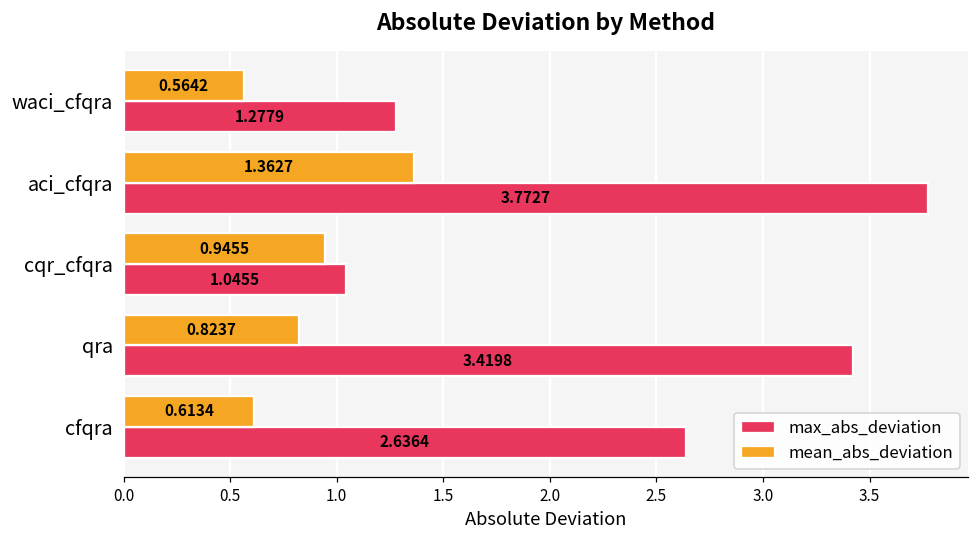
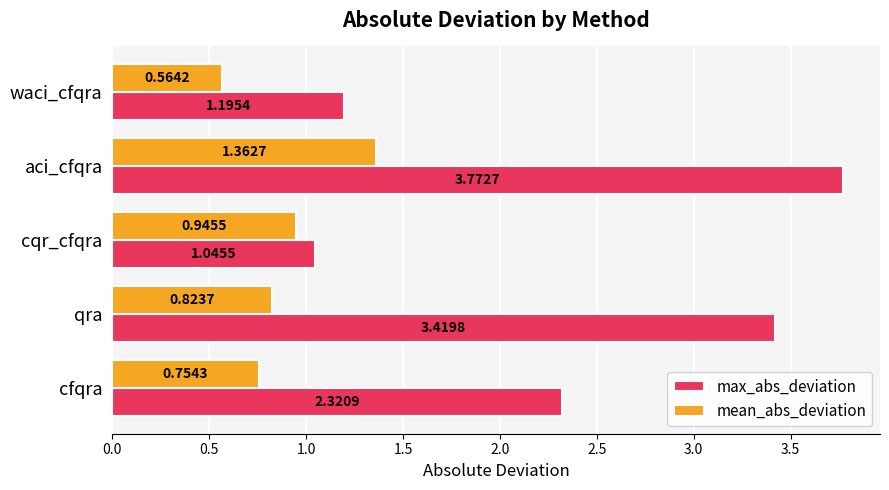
  {
    "max_abs_deviation": {
-     "waci_cfqra": 1.2779,
+     "waci_cfqra": 1.1954,
      "aci_cfqra": 3.7727,
      "cqr_cfqra": 1.0455,
      "qra": 3.4198,
-     "cfqra": 2.6364
+     "cfqra": 2.3209
    },
    "mean_abs_deviation": {
      "waci_cfqra": 0.5642,
      "aci_cfqra": 1.3627,
      "cqr_cfqra": 0.9455,
      "qra": 0.8237,
-     "cfqra": 0.6134
+     "cfqra": 0.7543
    }
  }
